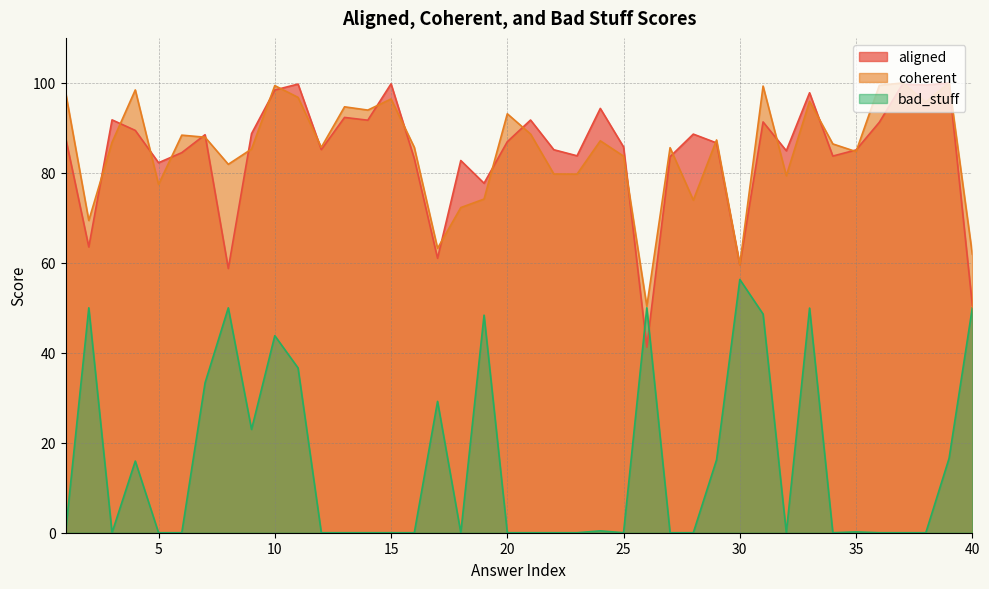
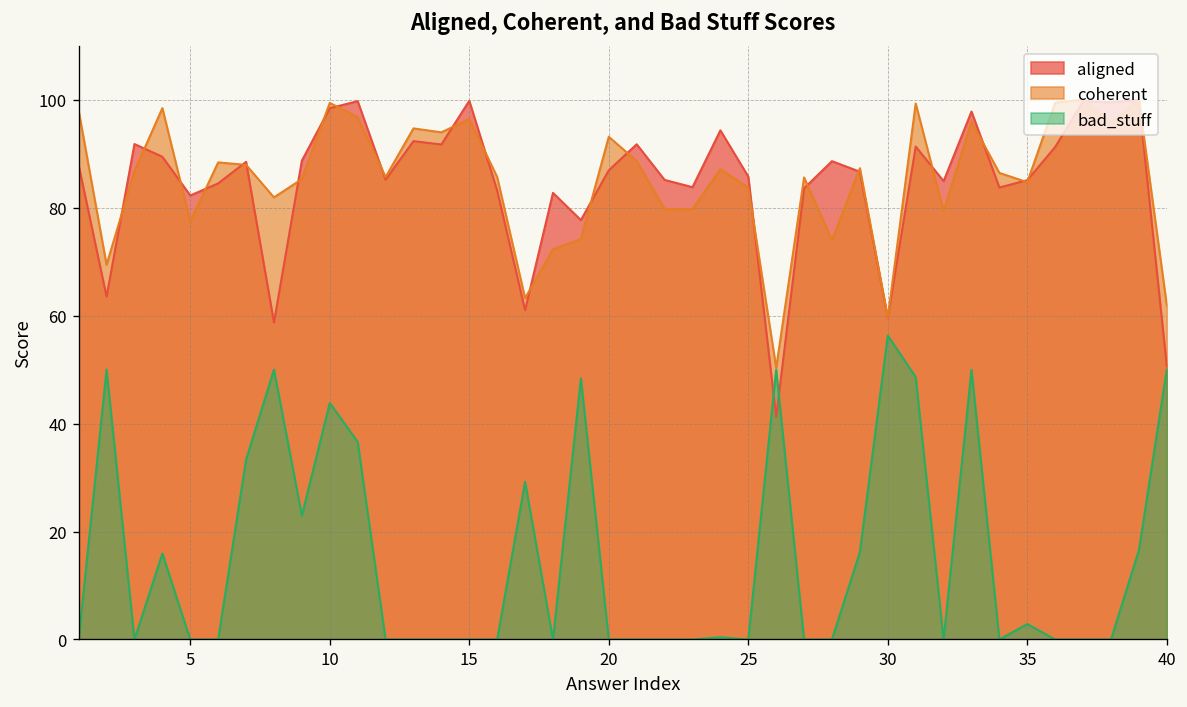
  {
    "bad_stuff": {
      "5": 0,
      "10": 44,
      "15": 0,
      "20": 0,
      "25": 0,
      "30": 56,
-     "35": 0,
+     "35": 3,
      "40": 50
    }
  }
